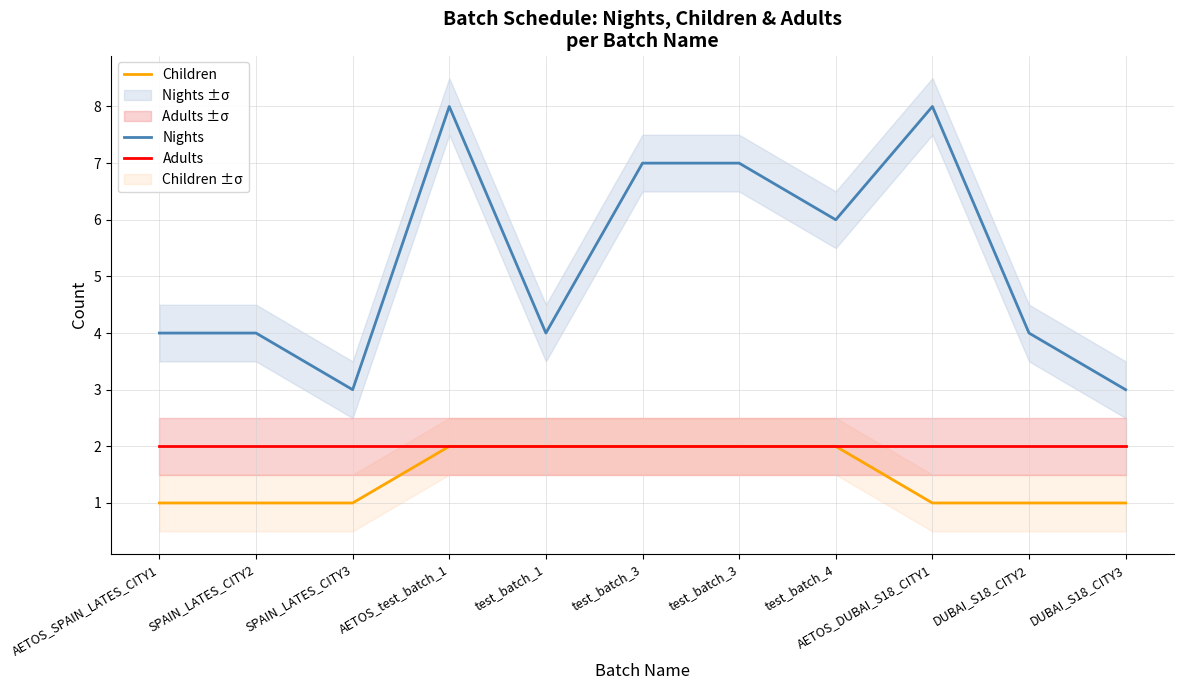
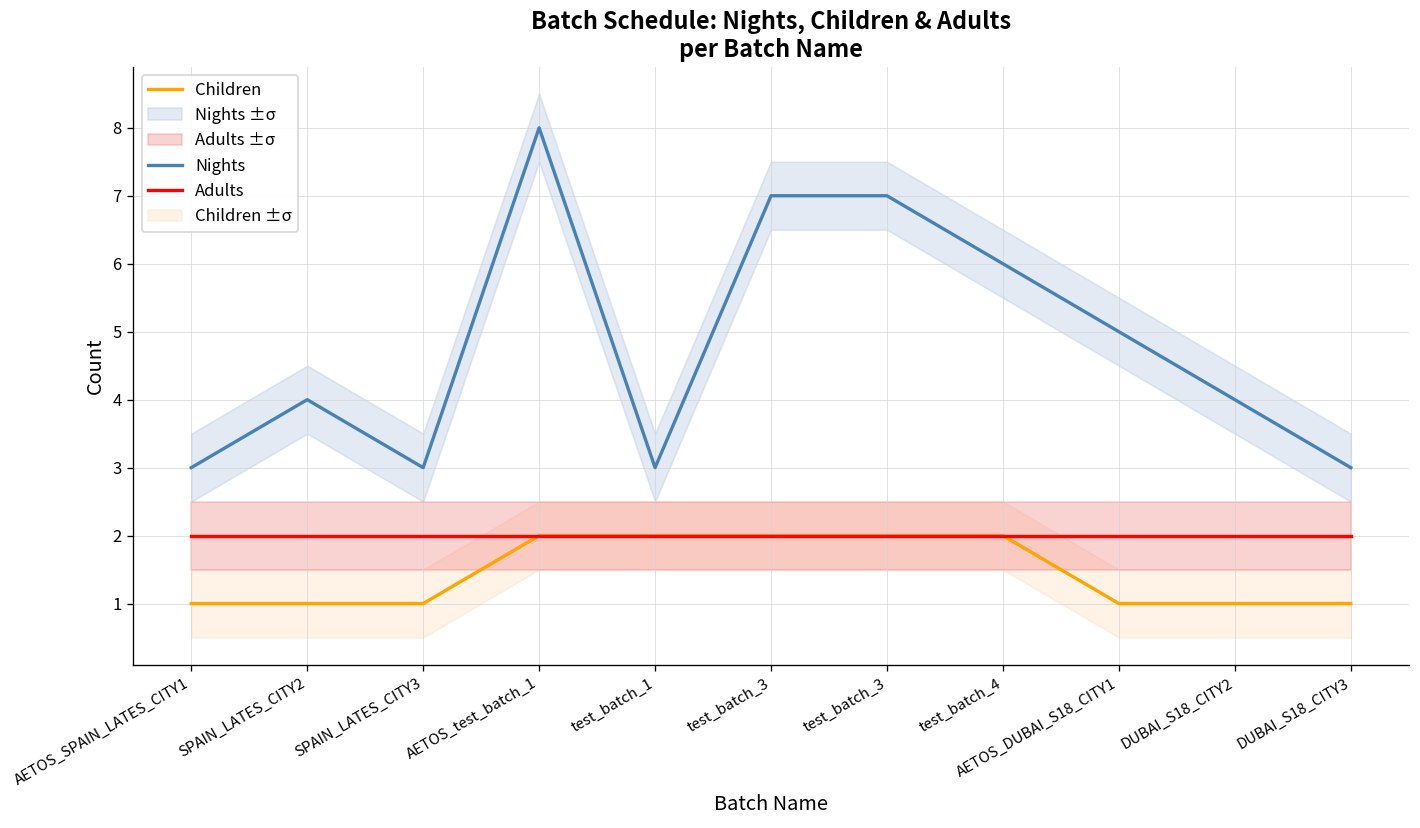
  {
    "Nights": {
-     "AETOS_SPAIN_LATES_CITY1": 4,
+     "AETOS_SPAIN_LATES_CITY1": 3,
      "SPAIN_LATES_CITY2": 4,
      "SPAIN_LATES_CITY3": 3,
      "AETOS_test_batch_1": 8,
-     "test_batch_1": 4,
+     "test_batch_1": 3,
      "test_batch_4": 6,
-     "AETOS_DUBAI_S18_CITY1": 8,
+     "AETOS_DUBAI_S18_CITY1": 5,
      "DUBAI_S18_CITY2": 4,
      "DUBAI_S18_CITY3": 3
    },
    "Children": {
      "AETOS_SPAIN_LATES_CITY1": 1,
      "SPAIN_LATES_CITY2": 1,
      "SPAIN_LATES_CITY3": 1,
      "AETOS_DUBAI_S18_CITY1": 1,
      "DUBAI_S18_CITY2": 1,
      "DUBAI_S18_CITY3": 1
    },
    "Adults": {
      "AETOS_SPAIN_LATES_CITY1": 2,
      "SPAIN_LATES_CITY2": 2,
      "SPAIN_LATES_CITY3": 2,
      "AETOS_DUBAI_S18_CITY1": 2,
      "DUBAI_S18_CITY2": 2,
      "DUBAI_S18_CITY3": 2
    }
  }
